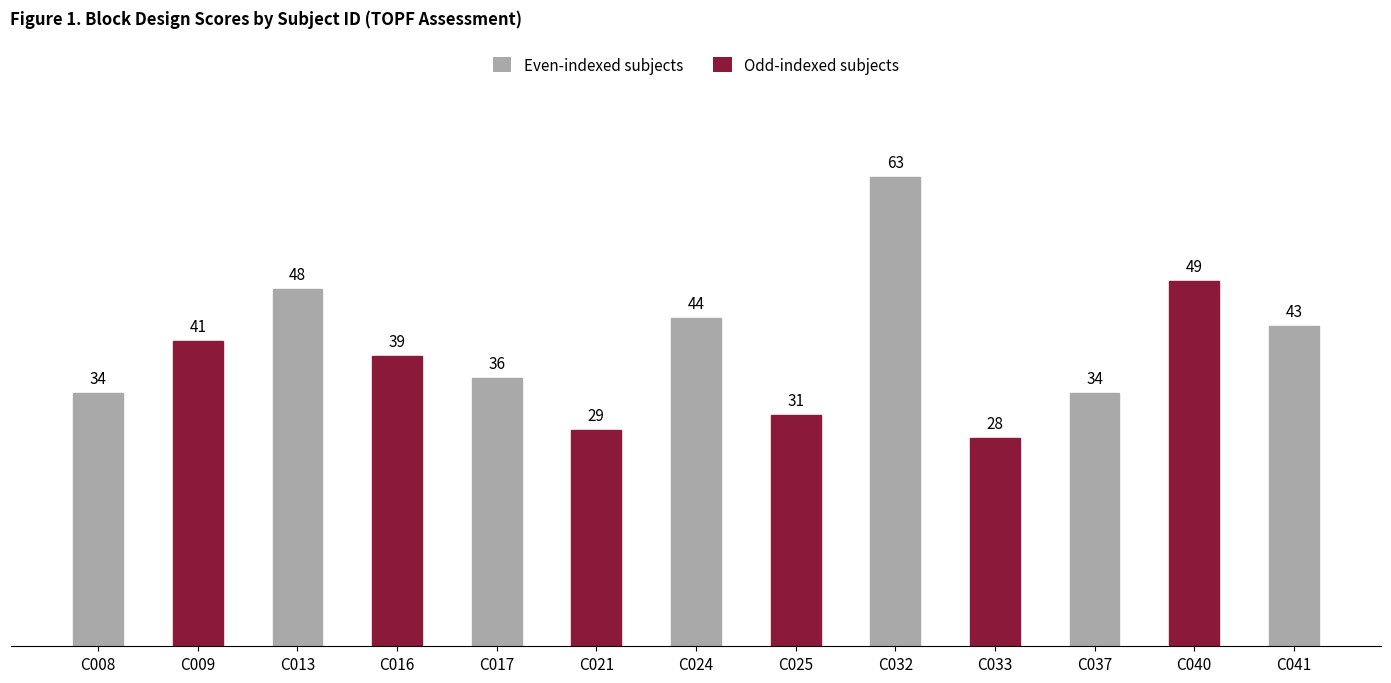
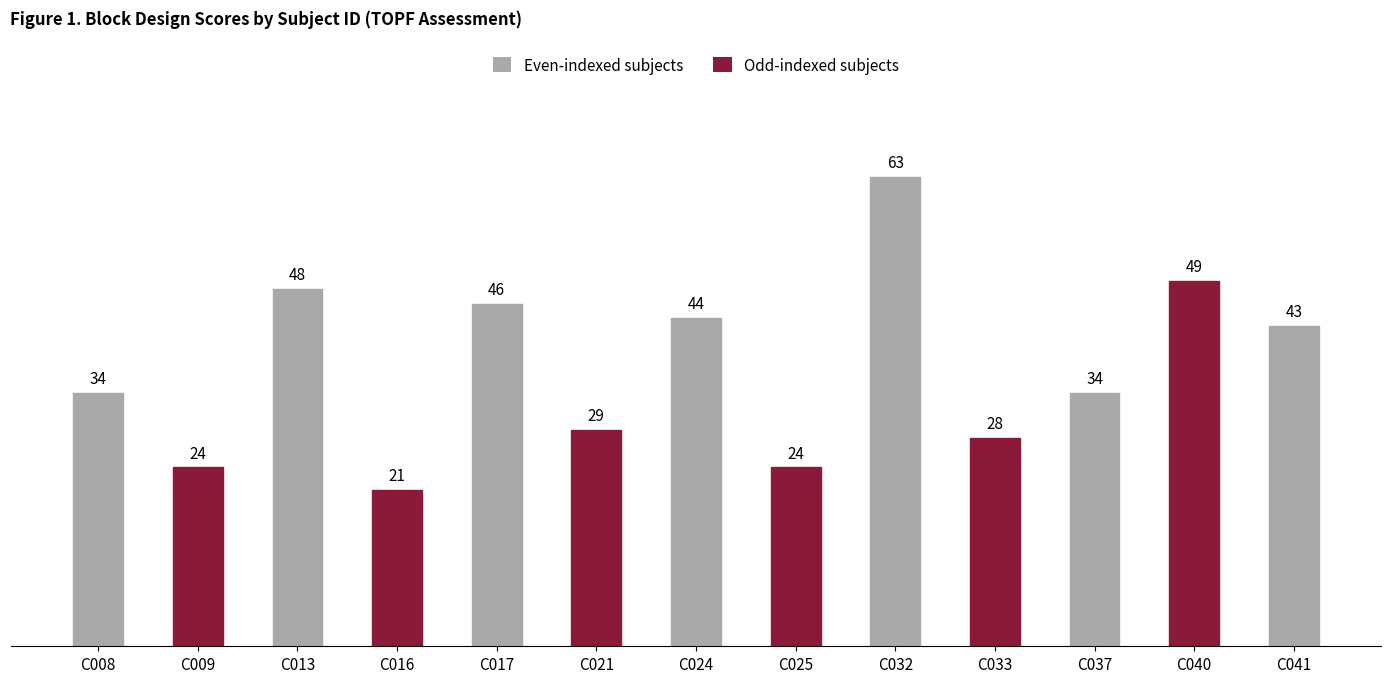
  {
    "C008": 34,
-   "C009": 41,
+   "C009": 24,
    "C013": 48,
-   "C016": 39,
-   "C017": 36,
+   "C016": 21,
+   "C017": 46,
    "C021": 29,
    "C024": 44,
-   "C025": 31,
+   "C025": 24,
    "C032": 63,
    "C033": 28,
    "C037": 34,
    "C040": 49,
    "C041": 43
  }
